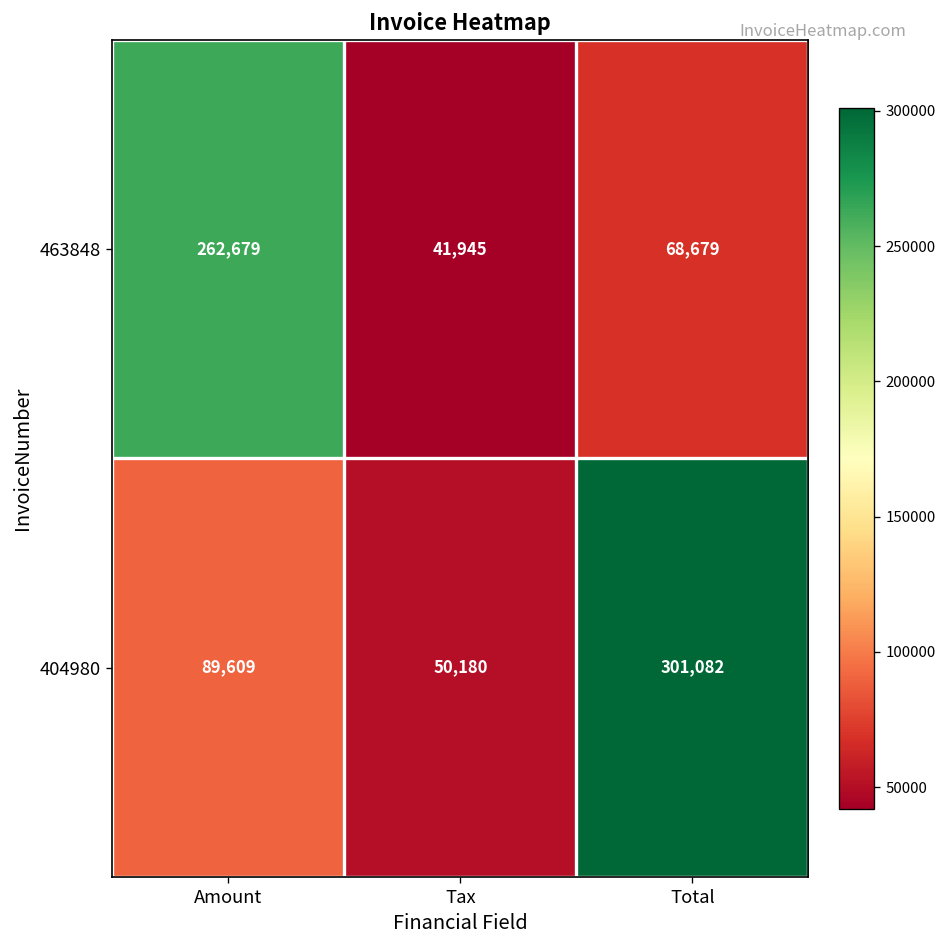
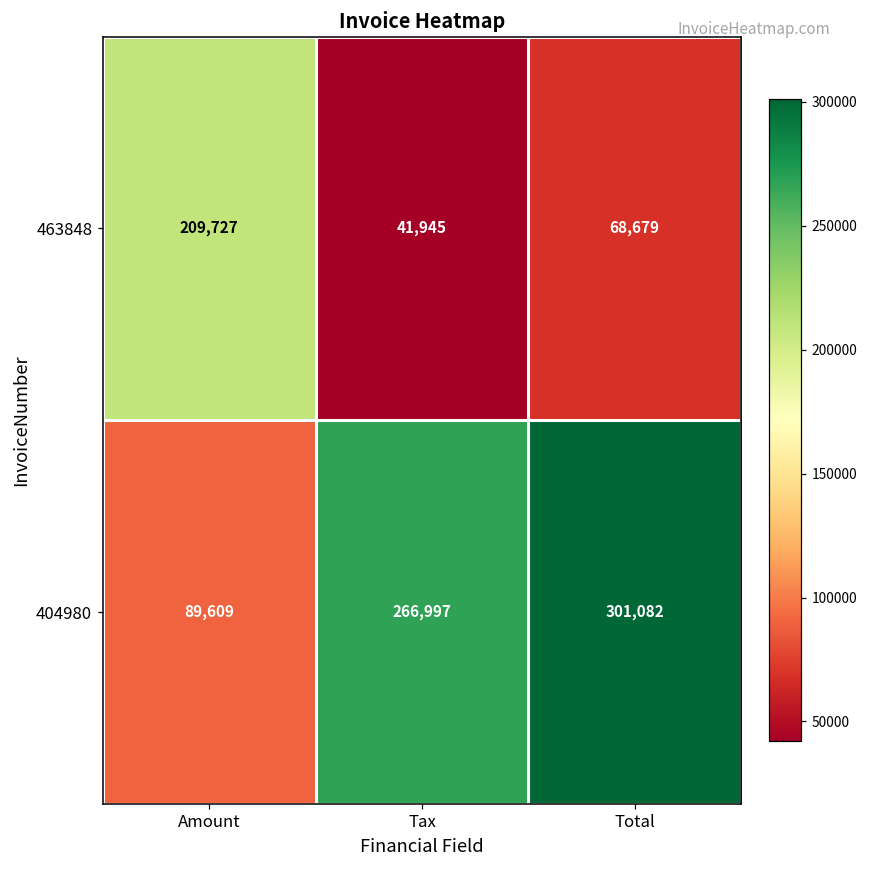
  {
    "463848": {
-     "Amount": "262,679",
+     "Amount": "209,727",
      "Tax": "41,945",
      "Total": "68,679"
    },
    "404980": {
      "Amount": "89,609",
-     "Tax": "50,180",
+     "Tax": "266,997",
      "Total": "301,082"
    }
  }
